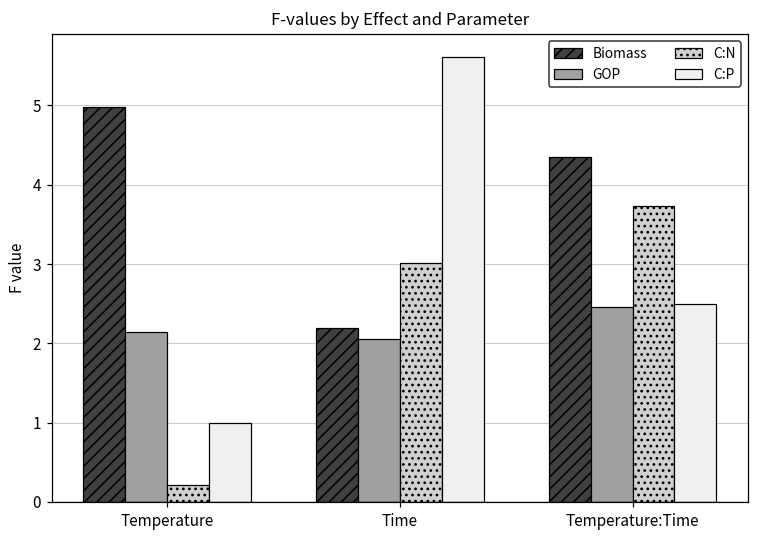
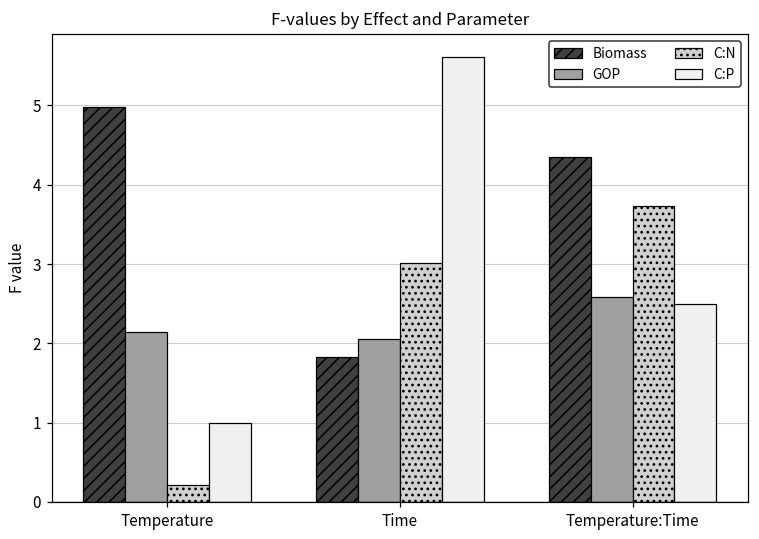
  {
    "Biomass": {
      "Temperature": 5.0,
-     "Time": 2.2,
+     "Time": 1.8,
      "Temperature:Time": 4.3
    },
    "GOP": {
      "Temperature": 2.1,
      "Time": 2.1,
-     "Temperature:Time": 2.5
+     "Temperature:Time": 2.6
    }
  }
